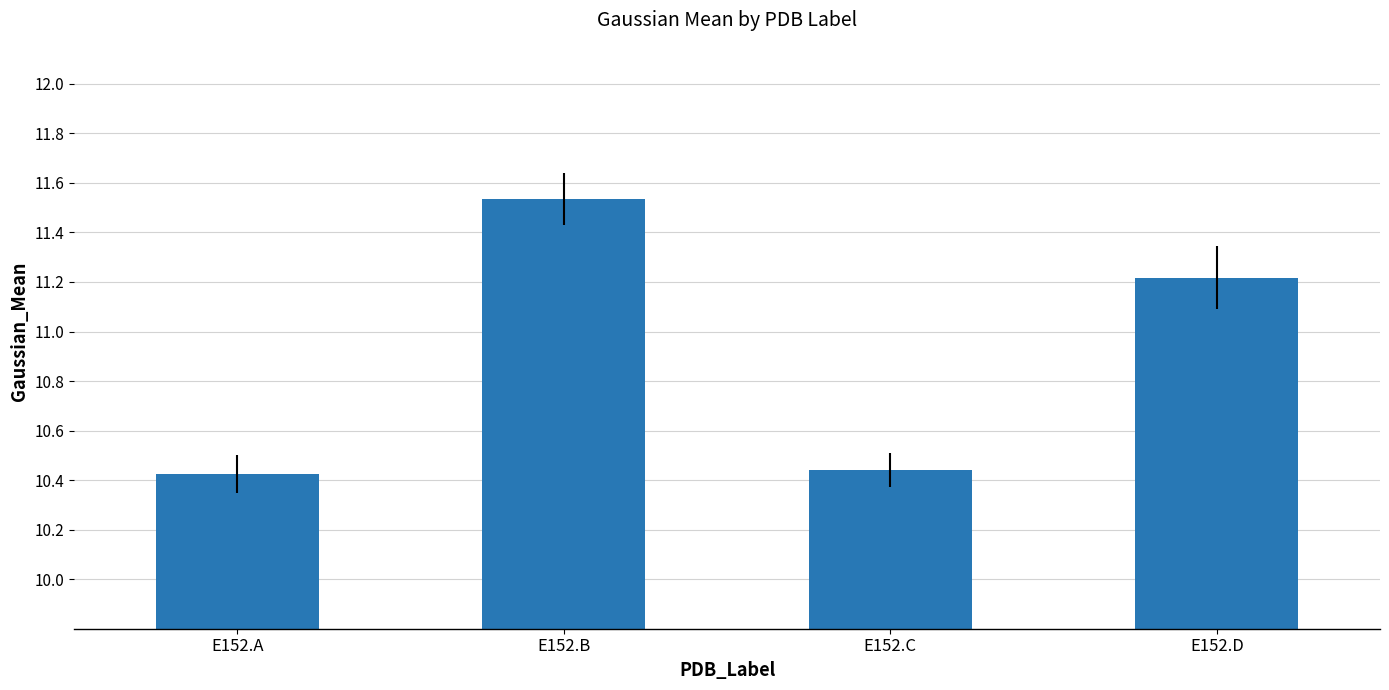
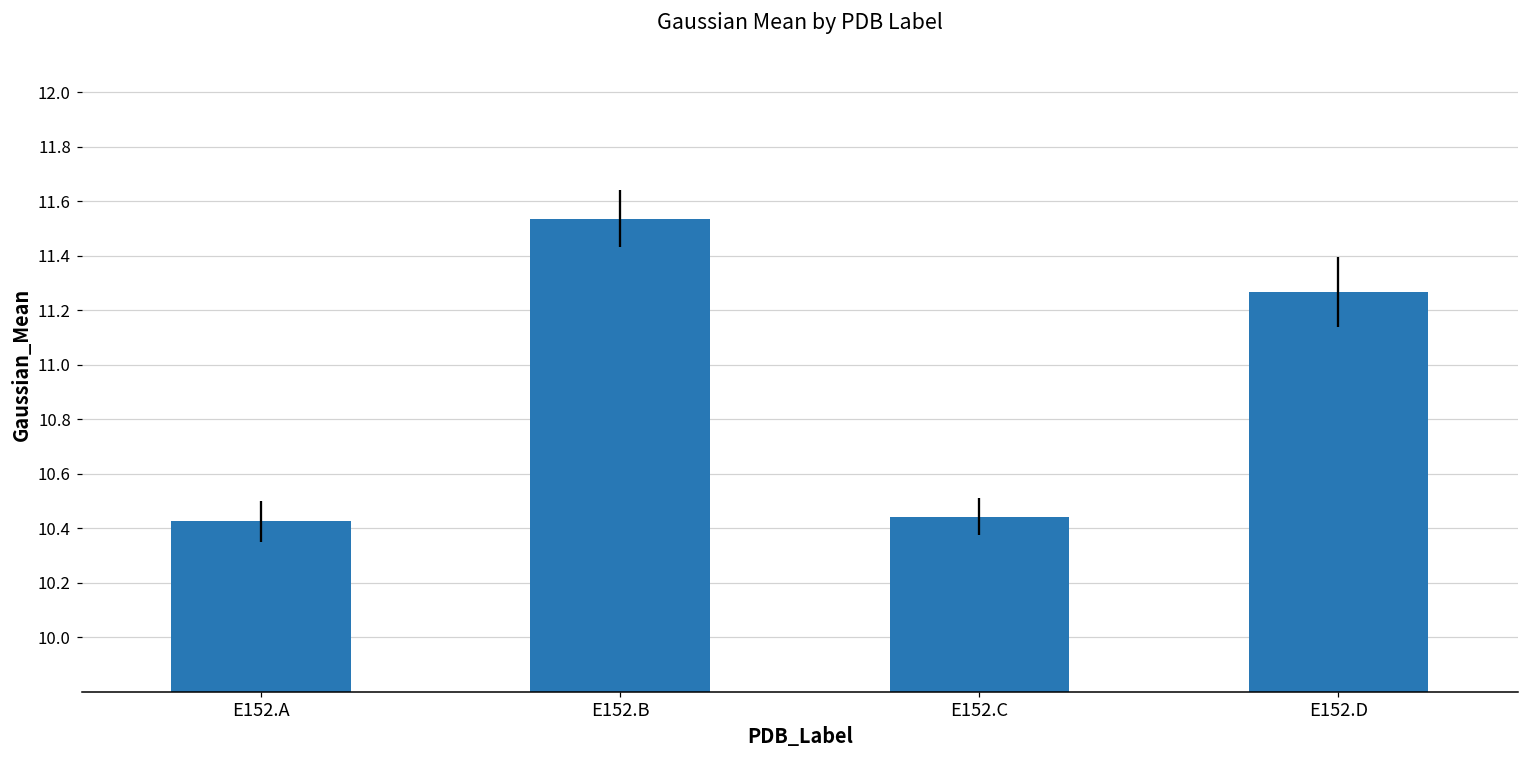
  {
    "E152.A": 10.42,
    "E152.B": 11.54,
    "E152.C": 10.44,
-   "E152.D": 11.22
+   "E152.D": 11.27
  }
